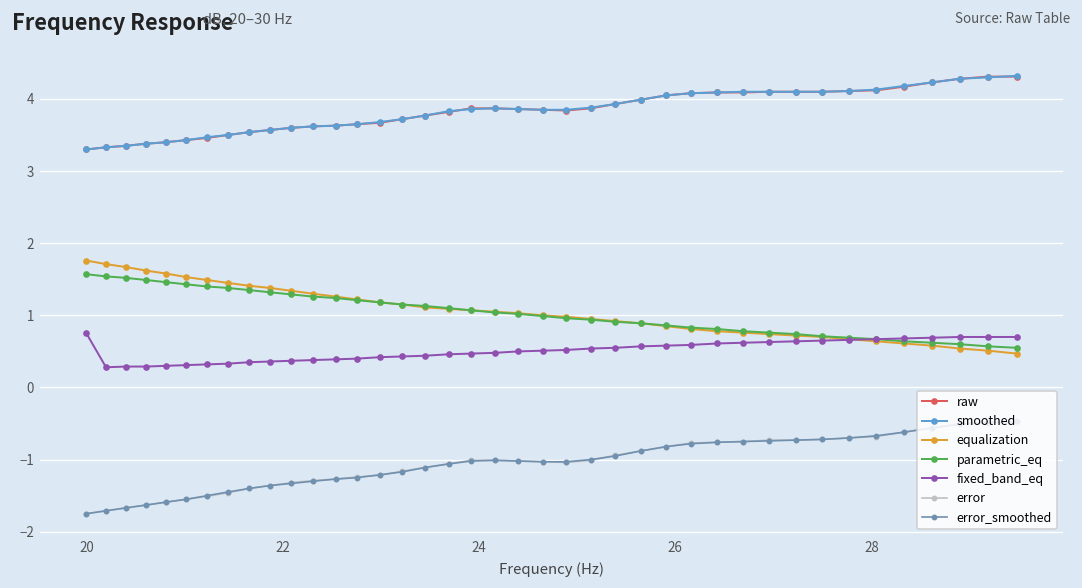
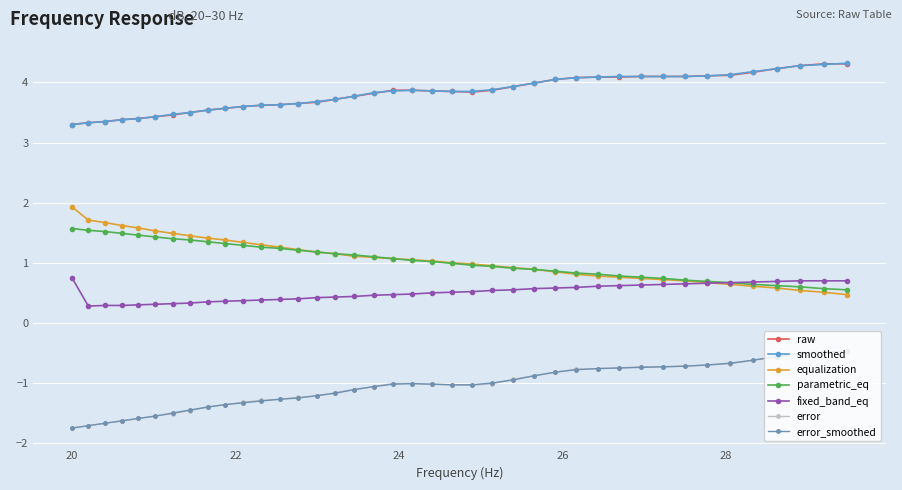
  {
    "equalization": {
-     "20": 1.8
+     "20": 1.9
    },
    "parametric_eq": {
      "20": 1.6
    },
    "fixed_band_eq": {
      "20": 0.8
    }
  }
